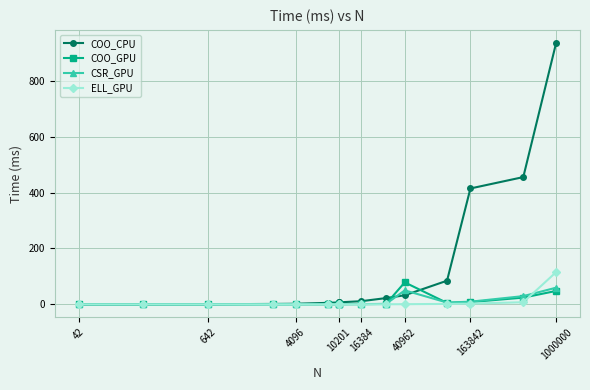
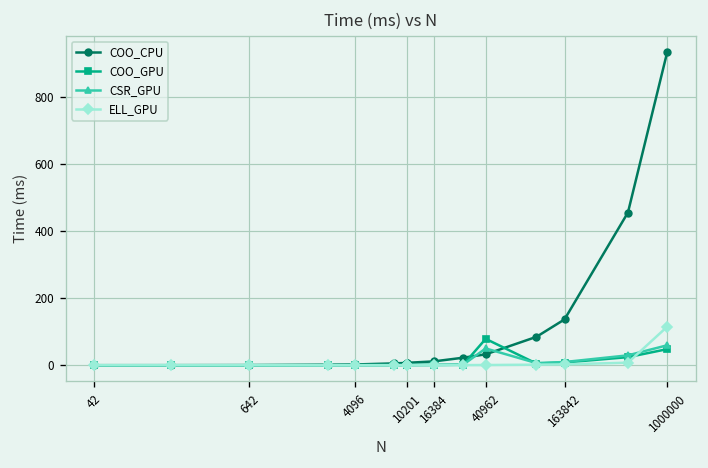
  {
    "COO_CPU": {
      "16384": 10,
      "40962": 30,
-     "163842": 410,
+     "163842": 140,
      "1000000": 940
    },
    "COO_GPU": {
      "40962": 80,
      "1000000": 50
    },
    "CSR_GPU": {
      "40962": 50,
      "1000000": 60
    },
    "ELL_GPU": {
      "40962": 0,
      "1000000": 120
    }
  }
